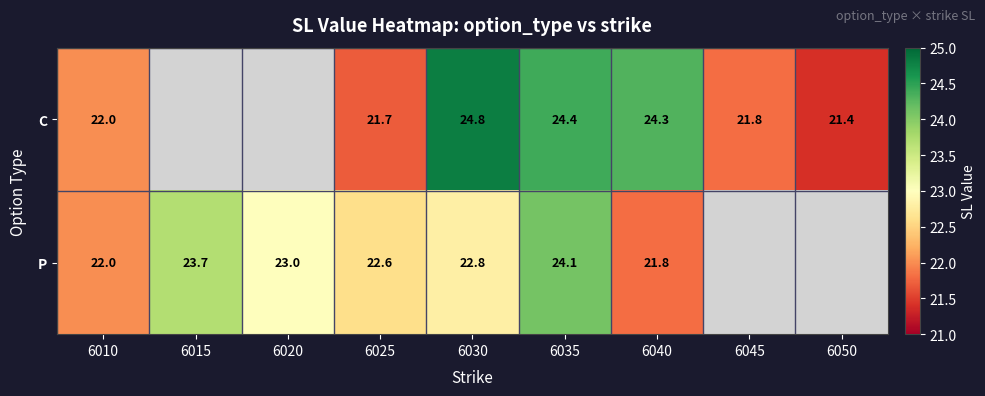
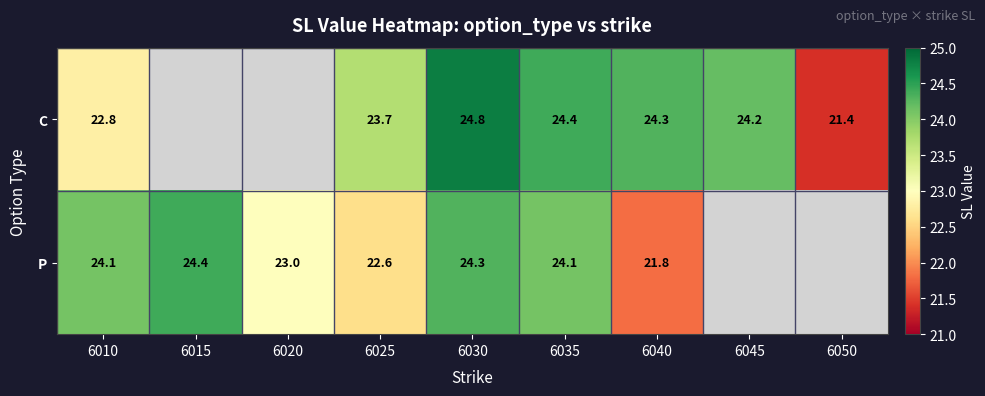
  {
    "C": {
-     "6010": 22.0,
-     "6025": 21.7,
+     "6010": 22.8,
+     "6025": 23.7,
      "6030": 24.8,
      "6035": 24.4,
      "6040": 24.3,
-     "6045": 21.8,
+     "6045": 24.2,
      "6050": 21.4
    },
    "P": {
-     "6010": 22.0,
-     "6015": 23.7,
+     "6010": 24.1,
+     "6015": 24.4,
      "6020": 23.0,
      "6025": 22.6,
-     "6030": 22.8,
+     "6030": 24.3,
      "6035": 24.1,
      "6040": 21.8
    }
  }
